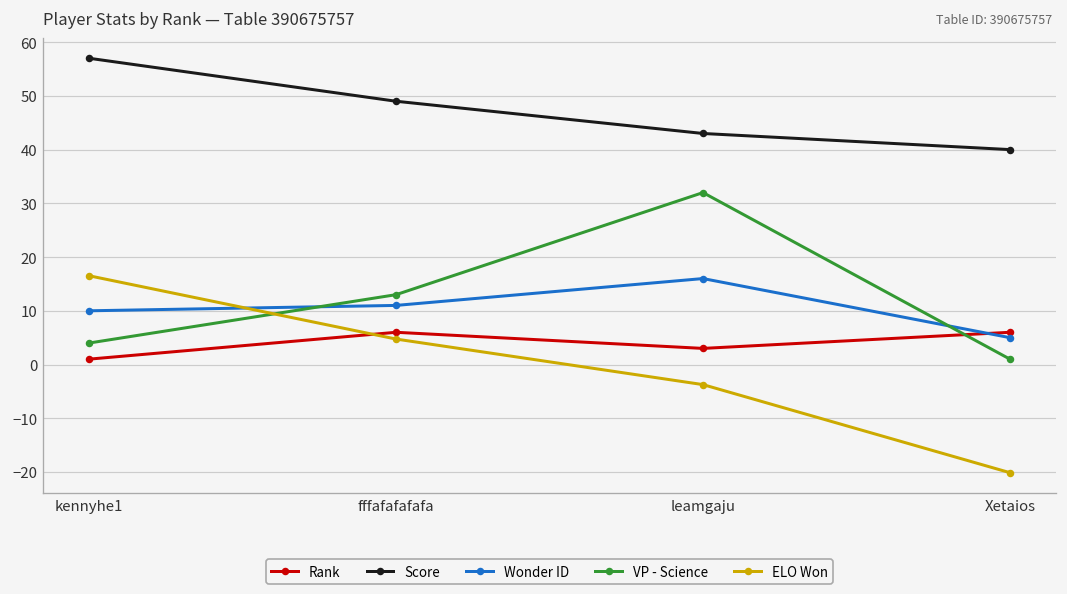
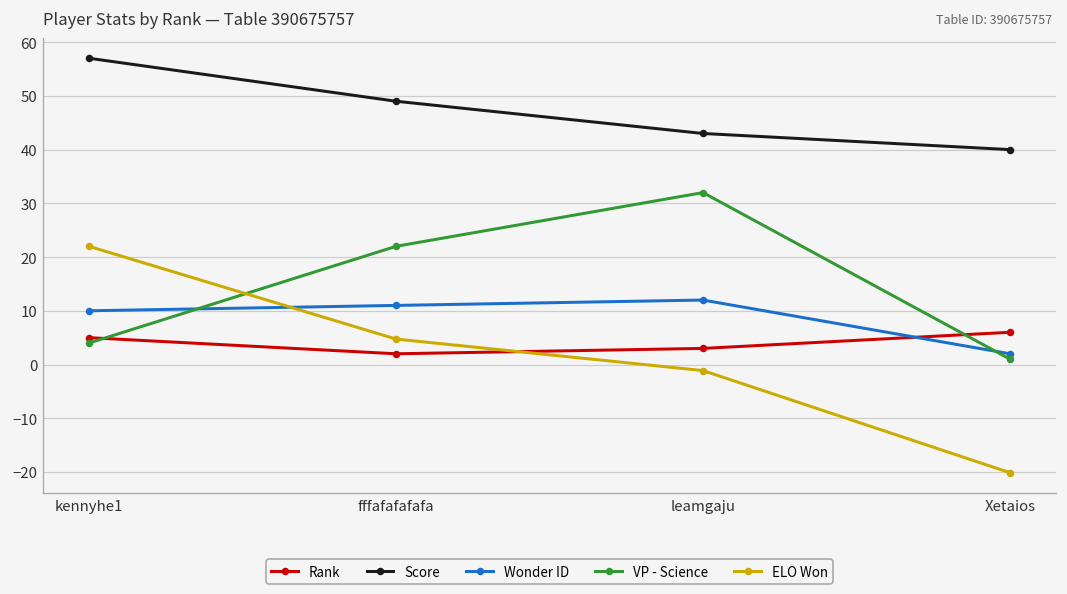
  {
    "Rank": {
-     "kennyhe1": 1,
-     "fffafafafafa": 6,
+     "kennyhe1": 5,
+     "fffafafafafa": 2,
      "leamgaju": 3,
      "Xetaios": 6
    },
    "Score": {
      "kennyhe1": 57,
      "fffafafafafa": 49,
      "leamgaju": 43,
      "Xetaios": 40
    },
    "Wonder ID": {
      "kennyhe1": 10,
      "fffafafafafa": 11,
-     "leamgaju": 16,
-     "Xetaios": 5
+     "leamgaju": 12,
+     "Xetaios": 2
    },
    "VP - Science": {
      "kennyhe1": 4,
-     "fffafafafafa": 13,
+     "fffafafafafa": 22,
      "leamgaju": 32,
      "Xetaios": 1
    },
    "ELO Won": {
-     "kennyhe1": 17,
+     "kennyhe1": 22,
      "fffafafafafa": 5,
-     "leamgaju": -4,
+     "leamgaju": -1,
      "Xetaios": -20
    }
  }
